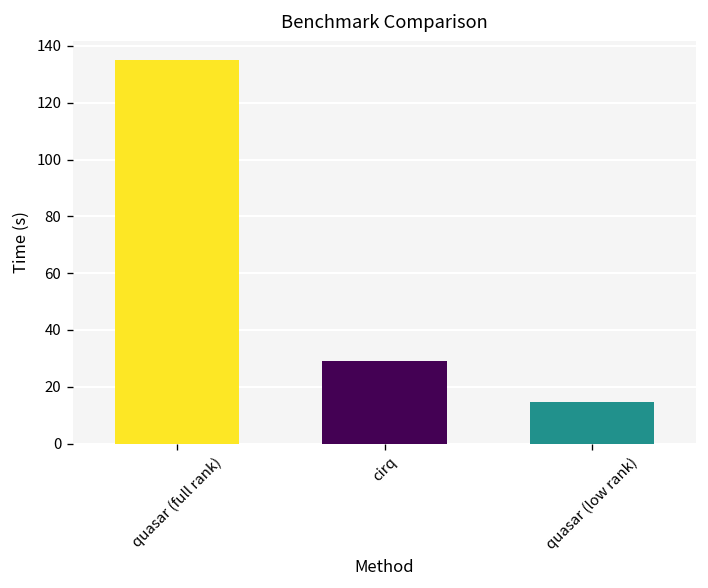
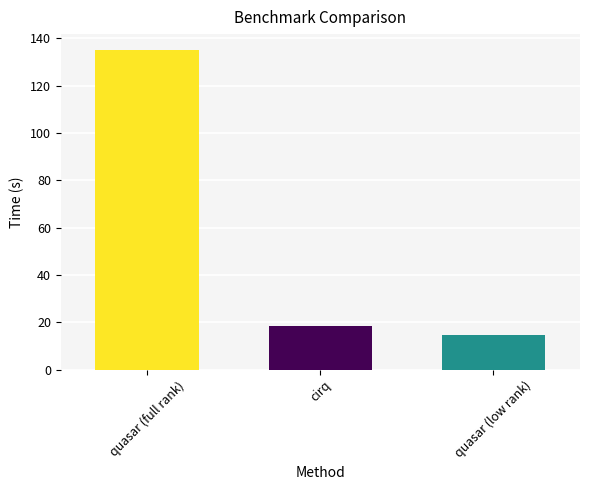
  {
    "quasar (full rank)": 135,
-   "cirq": 29,
+   "cirq": 19,
    "quasar (low rank)": 15
  }
